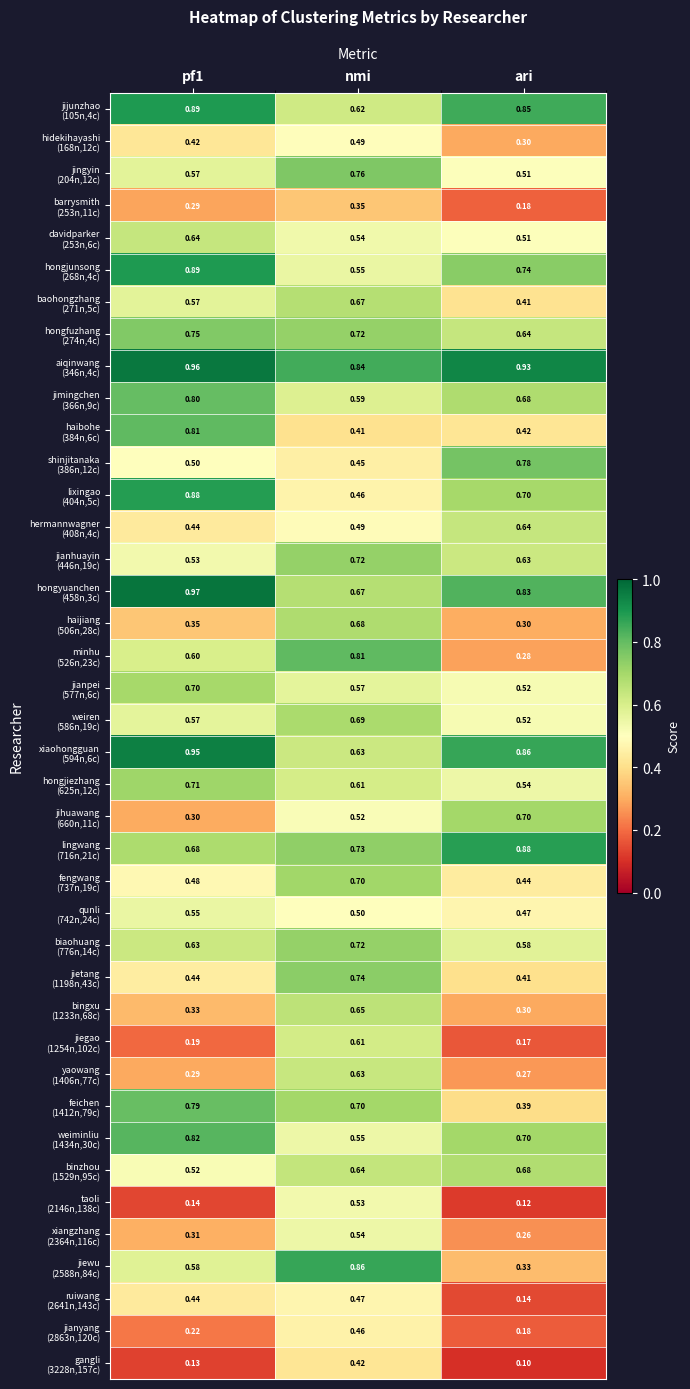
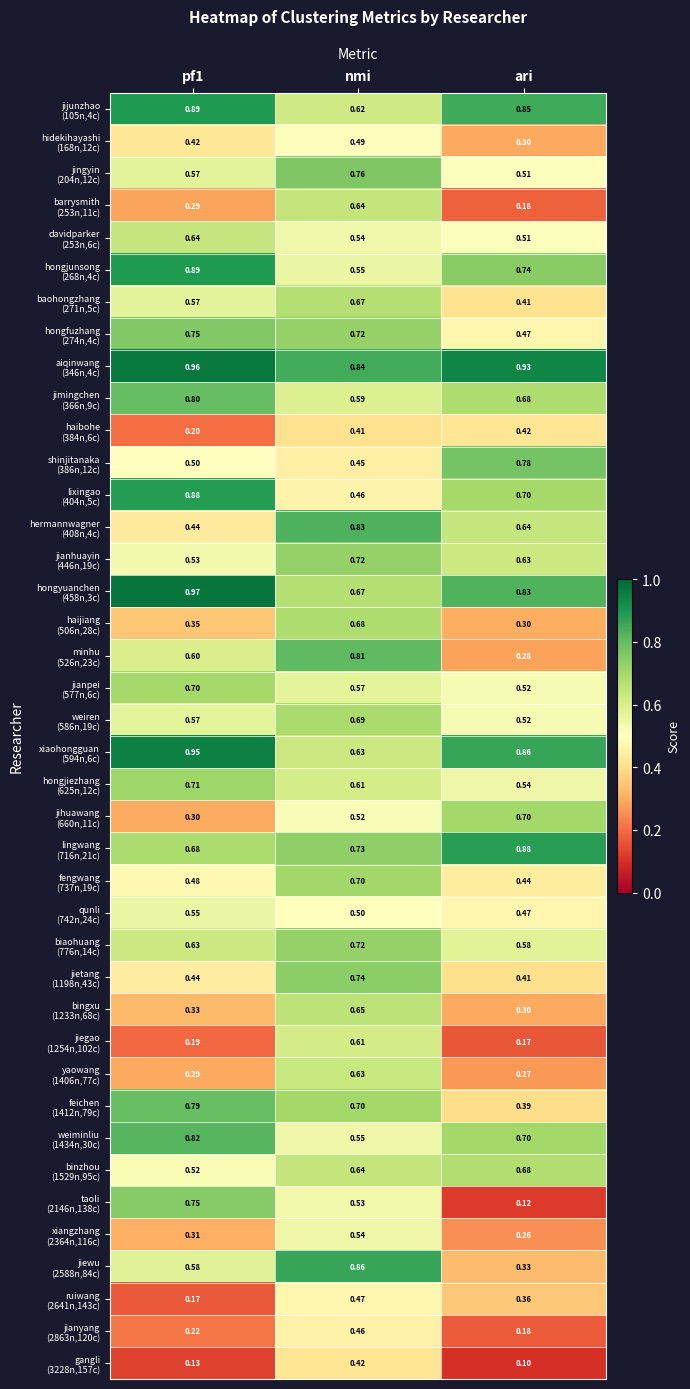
  {
    "jijunzhao (105n,4c)": {
      "pf1": 0.89,
      "nmi": 0.62,
      "ari": 0.85
    },
    "hidekihayashi (168n,12c)": {
      "pf1": 0.42,
      "nmi": 0.49,
      "ari": 0.30
    },
    "jingyin (204n,12c)": {
      "pf1": 0.57,
      "nmi": 0.76,
      "ari": 0.51
    },
    "barrysmith (253n,11c)": {
      "pf1": 0.29,
-     "nmi": 0.35,
+     "nmi": 0.64,
      "ari": 0.18
    },
    "davidparker (253n,6c)": {
      "pf1": 0.64,
      "nmi": 0.54,
      "ari": 0.51
    },
    "hongjunsong (268n,4c)": {
      "pf1": 0.89,
      "nmi": 0.55,
      "ari": 0.74
    },
    "baohongzhang (271n,5c)": {
      "pf1": 0.57,
      "nmi": 0.67,
      "ari": 0.41
    },
    "hongfuzhang (274n,4c)": {
      "pf1": 0.75,
      "nmi": 0.72,
-     "ari": 0.64
+     "ari": 0.47
    },
    "aiqinwang (346n,4c)": {
      "pf1": 0.96,
      "nmi": 0.84,
      "ari": 0.93
    },
    "jimingchen (366n,9c)": {
      "pf1": 0.80,
      "nmi": 0.59,
      "ari": 0.68
    },
    "haibohe (384n,6c)": {
-     "pf1": 0.81,
+     "pf1": 0.20,
      "nmi": 0.41,
      "ari": 0.42
    },
    "shinjitanaka (386n,12c)": {
      "pf1": 0.50,
      "nmi": 0.45,
      "ari": 0.78
    },
    "lixingao (404n,5c)": {
      "pf1": 0.88,
      "nmi": 0.46,
      "ari": 0.70
    },
    "hermannwagner (408n,4c)": {
      "pf1": 0.44,
-     "nmi": 0.49,
+     "nmi": 0.83,
      "ari": 0.64
    },
    "jianhuayin (446n,19c)": {
      "pf1": 0.53,
      "nmi": 0.72,
      "ari": 0.63
    },
    "hongyuanchen (458n,3c)": {
      "pf1": 0.97,
      "nmi": 0.67,
      "ari": 0.83
    },
    "haijiang (506n,28c)": {
      "pf1": 0.35,
      "nmi": 0.68,
      "ari": 0.30
    },
    "minhu (526n,23c)": {
      "pf1": 0.60,
      "nmi": 0.81,
      "ari": 0.28
    },
    "jianpei (577n,6c)": {
      "pf1": 0.70,
      "nmi": 0.57,
      "ari": 0.52
    },
    "weiren (586n,19c)": {
      "pf1": 0.57,
      "nmi": 0.69,
      "ari": 0.52
    },
    "xiaohongguan (594n,6c)": {
      "pf1": 0.95,
      "nmi": 0.63,
      "ari": 0.86
    },
    "hongjiezhang (625n,12c)": {
      "pf1": 0.71,
      "nmi": 0.61,
      "ari": 0.54
    },
    "jihuawang (660n,11c)": {
      "pf1": 0.30,
      "nmi": 0.52,
      "ari": 0.70
    },
    "lingwang (716n,21c)": {
      "pf1": 0.68,
      "nmi": 0.73,
      "ari": 0.88
    },
    "fengwang (737n,19c)": {
      "pf1": 0.48,
      "nmi": 0.70,
      "ari": 0.44
    },
    "qunli (742n,24c)": {
      "pf1": 0.55,
      "nmi": 0.50,
      "ari": 0.47
    },
    "biaohuang (776n,14c)": {
      "pf1": 0.63,
      "nmi": 0.72,
      "ari": 0.58
    },
    "jietang (1198n,43c)": {
      "pf1": 0.44,
      "nmi": 0.74,
      "ari": 0.41
    },
    "bingxu (1233n,68c)": {
      "pf1": 0.33,
      "nmi": 0.65,
      "ari": 0.30
    },
    "jiegao (1254n,102c)": {
      "pf1": 0.19,
      "nmi": 0.61,
      "ari": 0.17
    },
    "yaowang (1406n,77c)": {
      "pf1": 0.29,
      "nmi": 0.63,
      "ari": 0.27
    },
    "feichen (1412n,79c)": {
      "pf1": 0.79,
      "nmi": 0.70,
      "ari": 0.39
    },
    "weiminliu (1434n,30c)": {
      "pf1": 0.82,
      "nmi": 0.55,
      "ari": 0.70
    },
    "binzhou (1529n,95c)": {
      "pf1": 0.52,
      "nmi": 0.64,
      "ari": 0.68
    },
    "taoli (2146n,138c)": {
-     "pf1": 0.14,
+     "pf1": 0.75,
      "nmi": 0.53,
      "ari": 0.12
    },
    "xiangzhang (2364n,116c)": {
      "pf1": 0.31,
      "nmi": 0.54,
      "ari": 0.26
    },
    "jiewu (2588n,84c)": {
      "pf1": 0.58,
      "nmi": 0.86,
      "ari": 0.33
    },
    "ruiwang (2641n,143c)": {
-     "pf1": 0.44,
+     "pf1": 0.17,
      "nmi": 0.47,
-     "ari": 0.14
+     "ari": 0.36
    },
    "jianyang (2863n,120c)": {
      "pf1": 0.22,
      "nmi": 0.46,
      "ari": 0.18
    },
    "gangli (3228n,157c)": {
      "pf1": 0.13,
      "nmi": 0.42,
      "ari": 0.10
    }
  }
